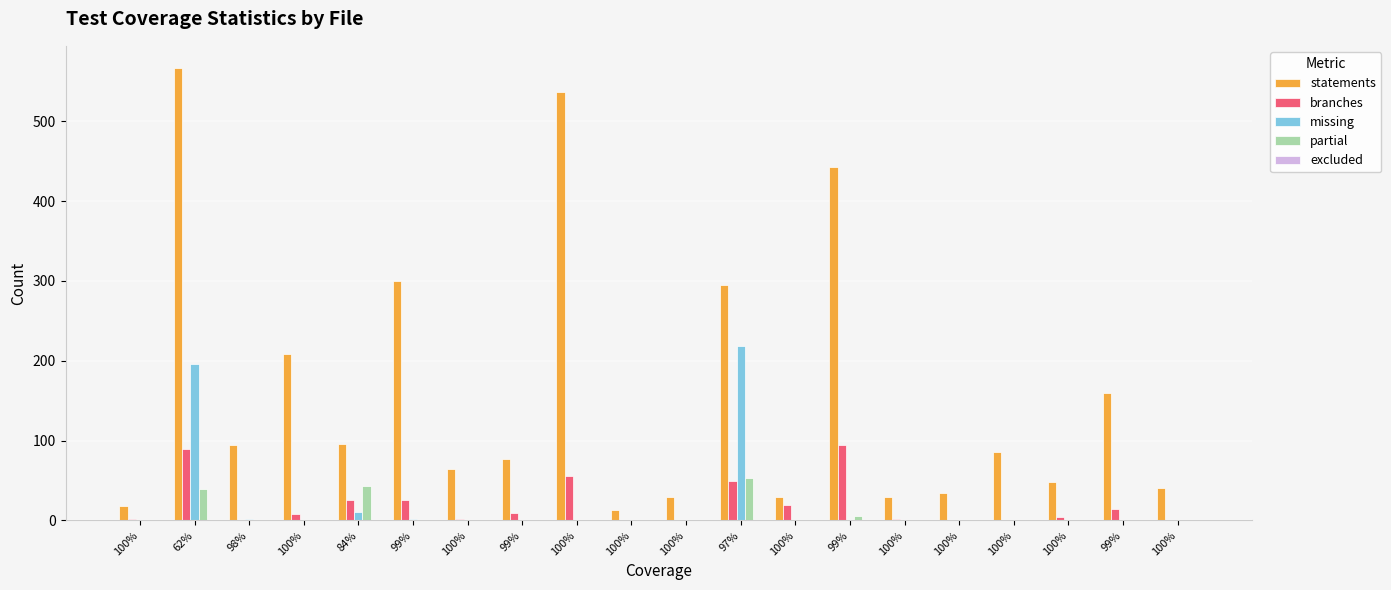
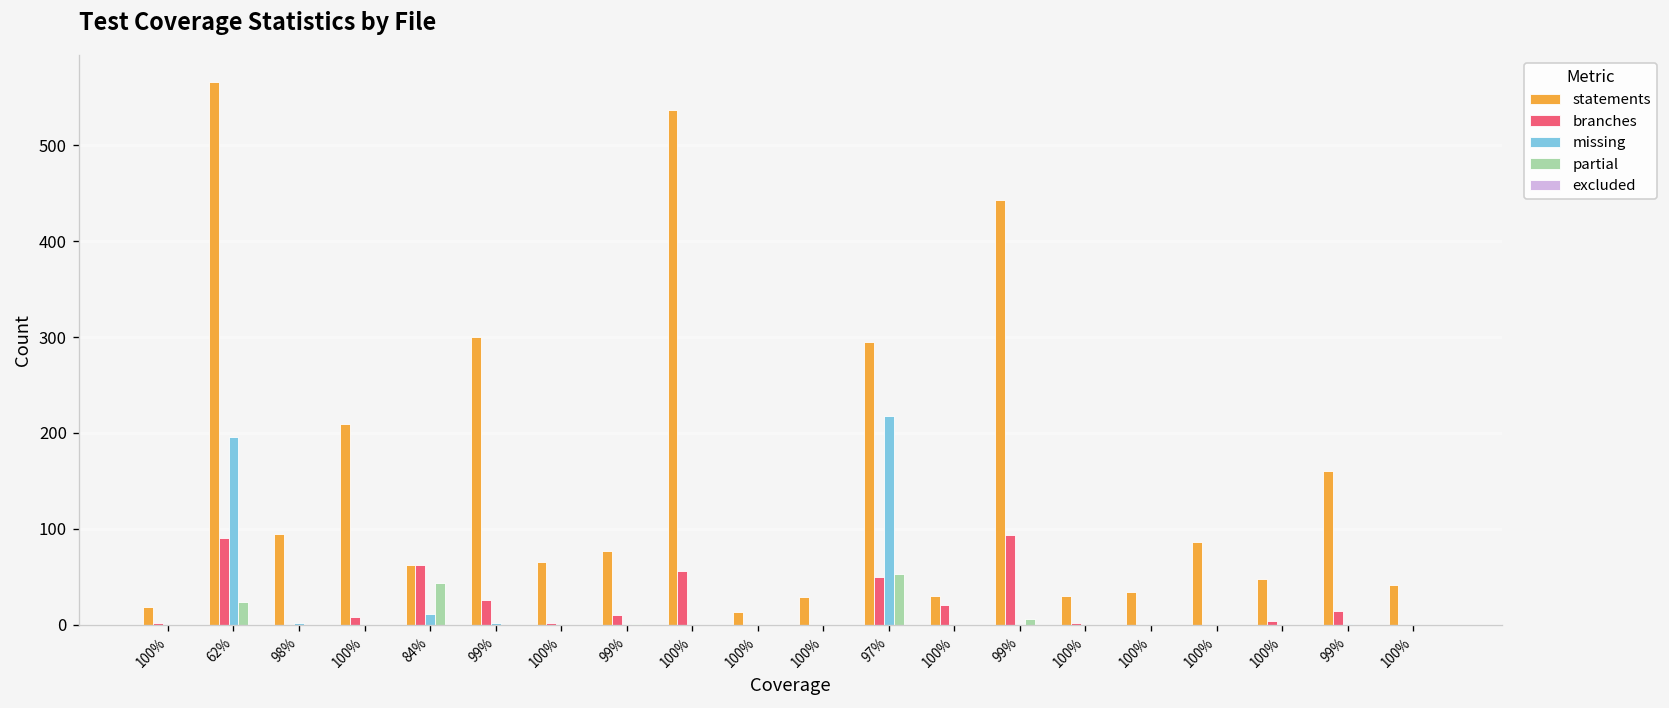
  {
    "statements": {
      "62%": 570,
      "98%": 100,
-     "84%": 100,
+     "84%": 60,
      "97%": 300
    },
    "branches": {
      "62%": 90,
      "98%": 0,
-     "84%": 30,
+     "84%": 60,
      "97%": 50
    },
    "missing": {
      "62%": 200,
      "84%": 10,
      "97%": 220
    },
    "partial": {
-     "62%": 40,
+     "62%": 20,
      "98%": 0,
      "84%": 40,
      "97%": 50
    },
    "excluded": {
      "62%": 0,
      "98%": 0,
      "84%": 0,
      "97%": 0
    }
  }
